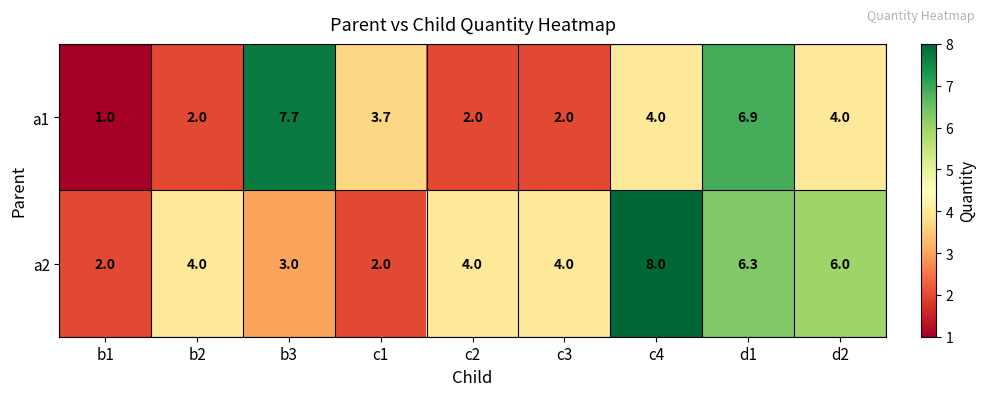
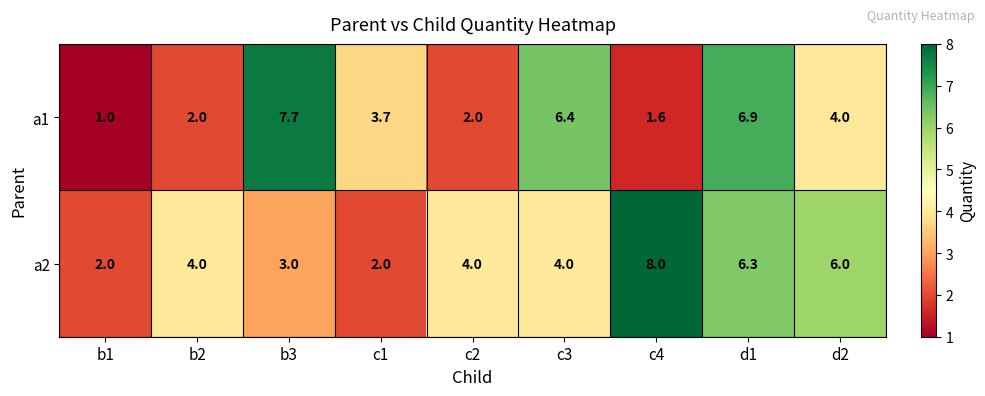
  {
    "a1": {
      "b1": 1.0,
      "b2": 2.0,
      "b3": 7.7,
      "c1": 3.7,
      "c2": 2.0,
-     "c3": 2.0,
-     "c4": 4.0,
+     "c3": 6.4,
+     "c4": 1.6,
      "d1": 6.9,
      "d2": 4.0
    },
    "a2": {
      "b1": 2.0,
      "b2": 4.0,
      "b3": 3.0,
      "c1": 2.0,
      "c2": 4.0,
      "c3": 4.0,
      "c4": 8.0,
      "d1": 6.3,
      "d2": 6.0
    }
  }
